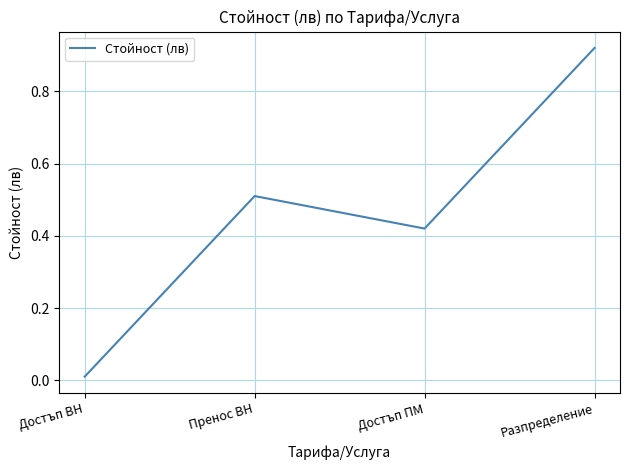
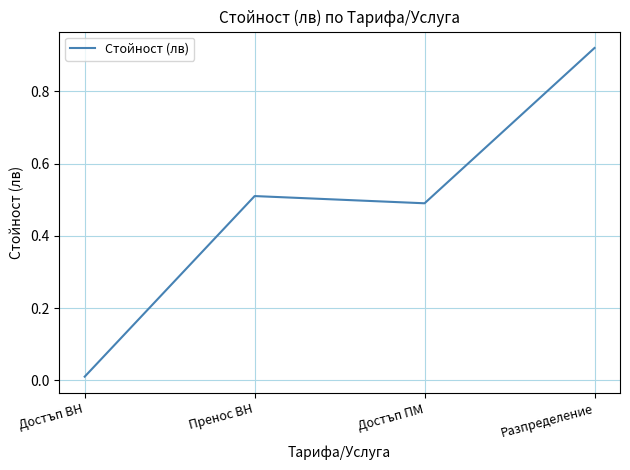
  {
    "Достъп ВН": 0.01,
    "Пренос ВН": 0.51,
-   "Достъп ПМ": 0.42,
+   "Достъп ПМ": 0.49,
    "Разпределение": 0.92
  }
